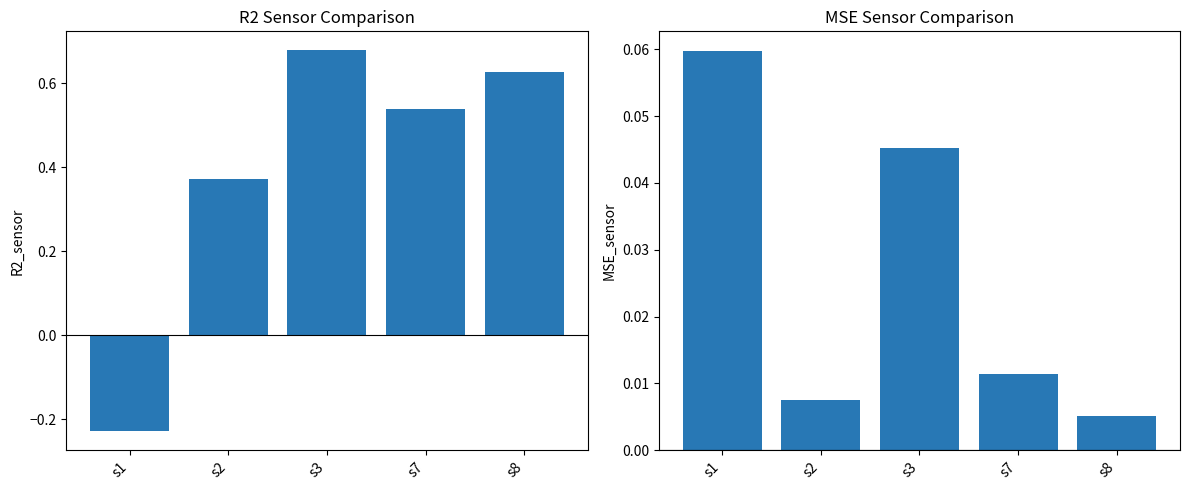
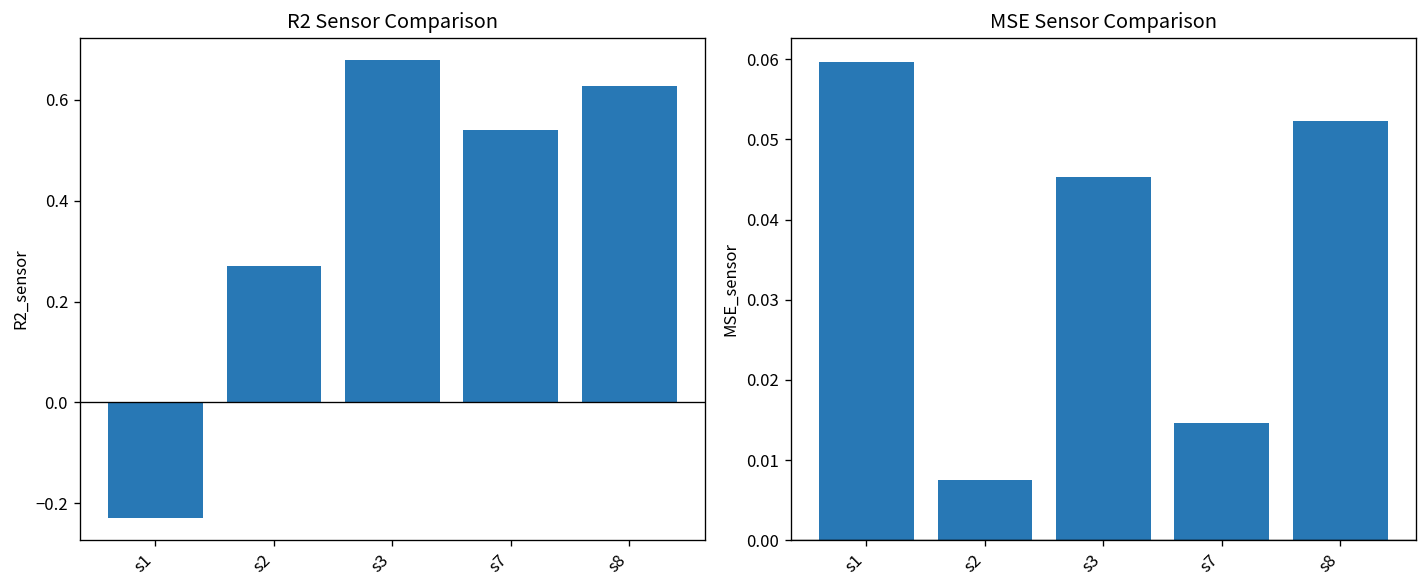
  {
    "R2 Sensor Comparison": {
      "s1": -0.23,
-     "s2": 0.37,
+     "s2": 0.27,
      "s3": 0.68,
      "s7": 0.54,
      "s8": 0.63
    },
    "MSE Sensor Comparison": {
      "s1": 0.060,
      "s2": 0.008,
      "s3": 0.045,
-     "s7": 0.011,
-     "s8": 0.005
+     "s7": 0.015,
+     "s8": 0.052
    }
  }
